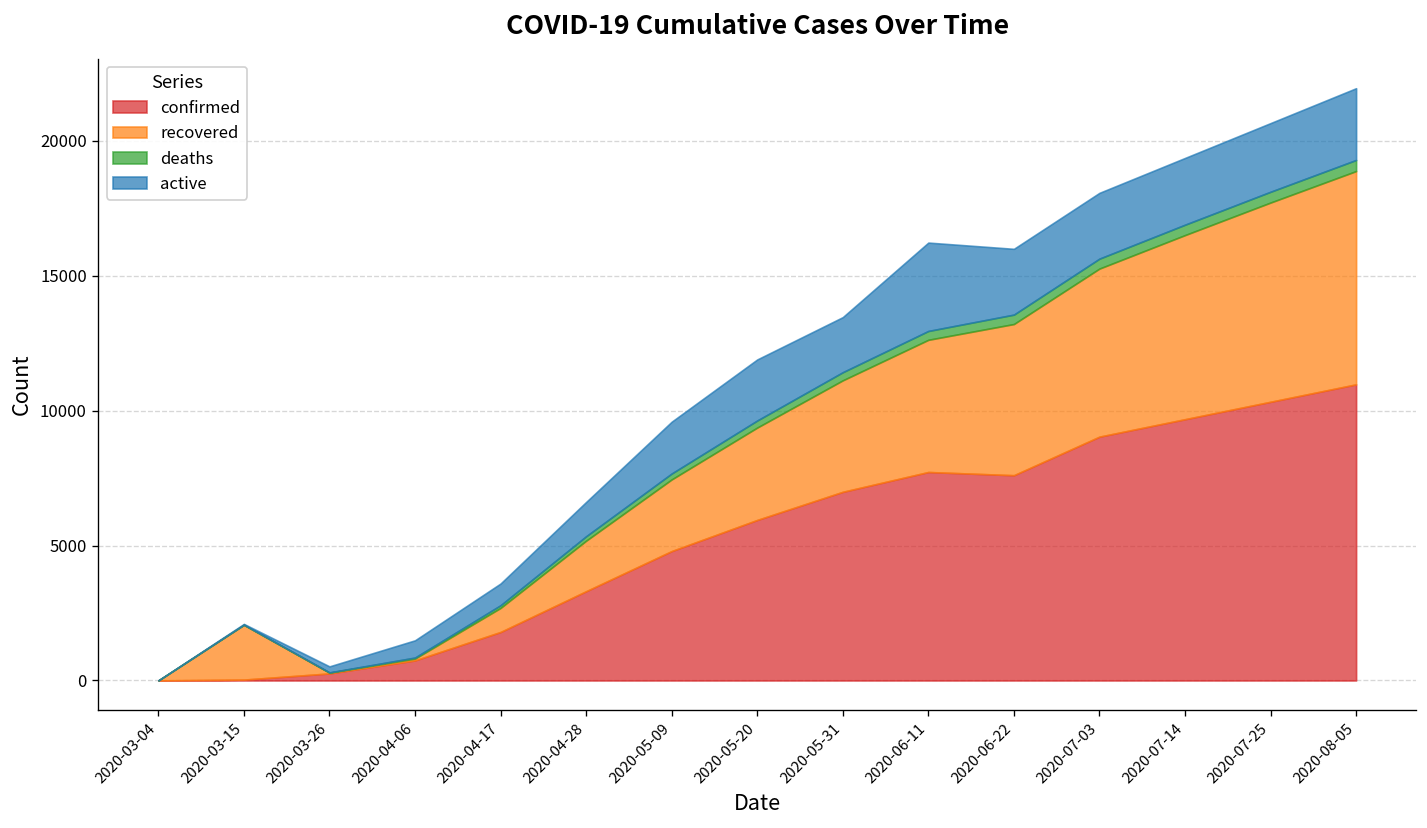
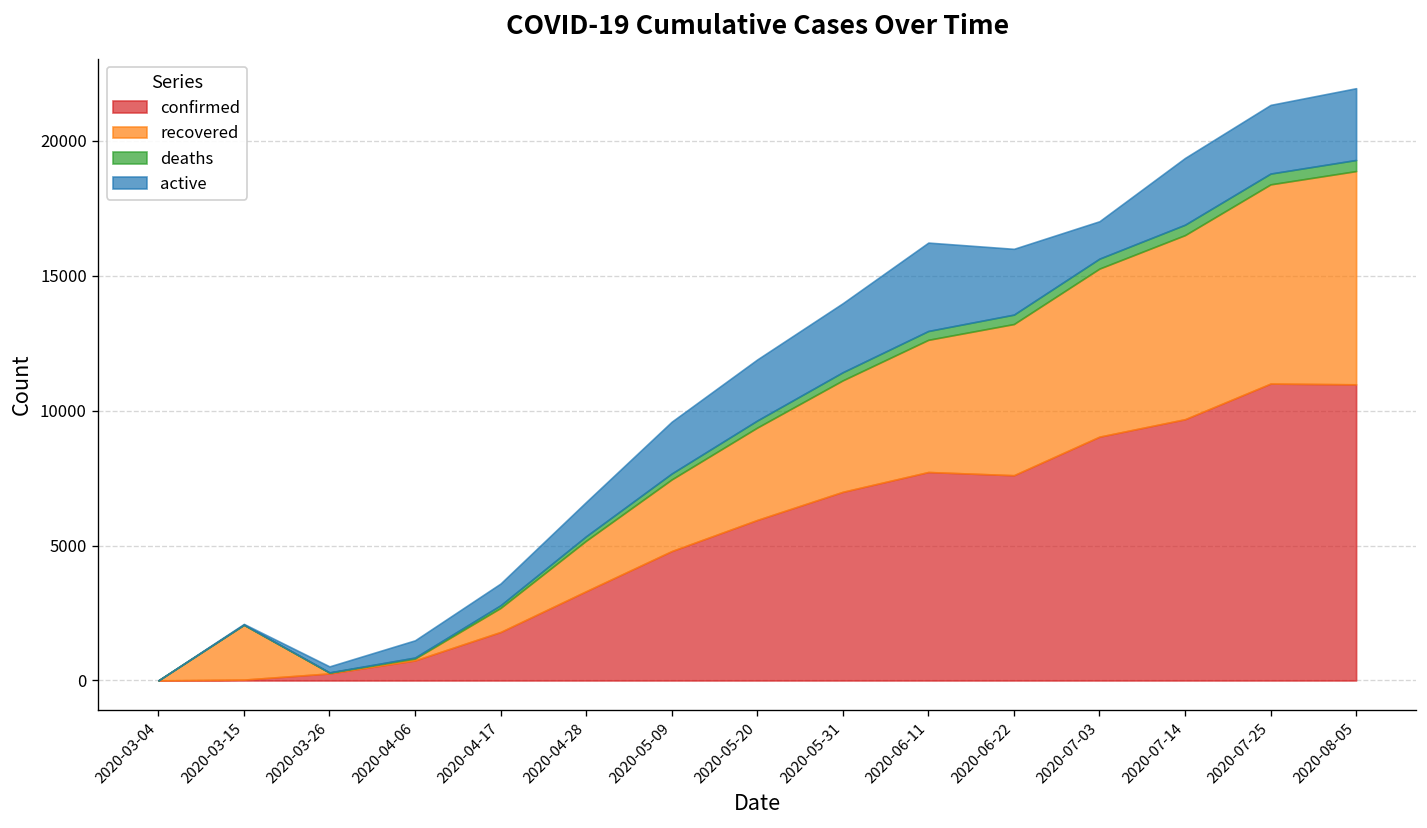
  {
    "confirmed": {
      "2020-04-17": 1800,
      "2020-04-28": 3300,
      "2020-05-09": 4800,
      "2020-05-20": 5900,
      "2020-05-31": 7000,
      "2020-06-11": 7700,
      "2020-06-22": 7600,
      "2020-07-03": 9000,
      "2020-07-14": 9700,
-     "2020-07-25": 10300,
+     "2020-07-25": 11000,
      "2020-08-05": 11000
    },
    "recovered": {
      "2020-04-28": 1900,
      "2020-05-09": 2700,
      "2020-05-20": 3400,
      "2020-05-31": 4100,
      "2020-06-11": 4900,
      "2020-06-22": 5600,
      "2020-07-03": 6200,
      "2020-07-14": 6800,
      "2020-07-25": 7400,
      "2020-08-05": 7900
    },
    "deaths": {
      "2020-04-28": 200,
      "2020-05-09": 200,
      "2020-05-20": 300,
      "2020-05-31": 300,
      "2020-06-11": 300,
      "2020-06-22": 300,
      "2020-07-03": 400,
      "2020-07-14": 400,
      "2020-07-25": 400,
      "2020-08-05": 400
    },
    "active": {
      "2020-03-26": 200,
      "2020-04-06": 600,
      "2020-04-17": 800,
      "2020-04-28": 1300,
      "2020-05-09": 1900,
      "2020-05-20": 2300,
-     "2020-05-31": 2000,
+     "2020-05-31": 2600,
      "2020-06-11": 3300,
      "2020-06-22": 2400,
-     "2020-07-03": 2400,
+     "2020-07-03": 1400,
      "2020-07-14": 2500,
      "2020-07-25": 2500,
      "2020-08-05": 2700
    }
  }
